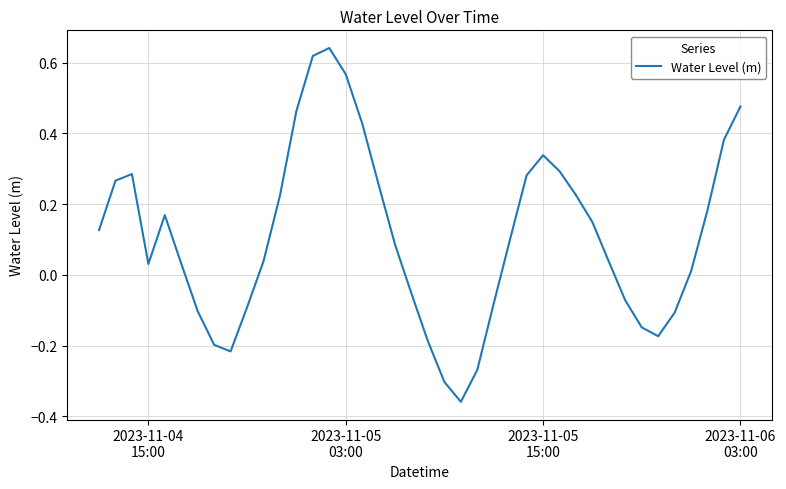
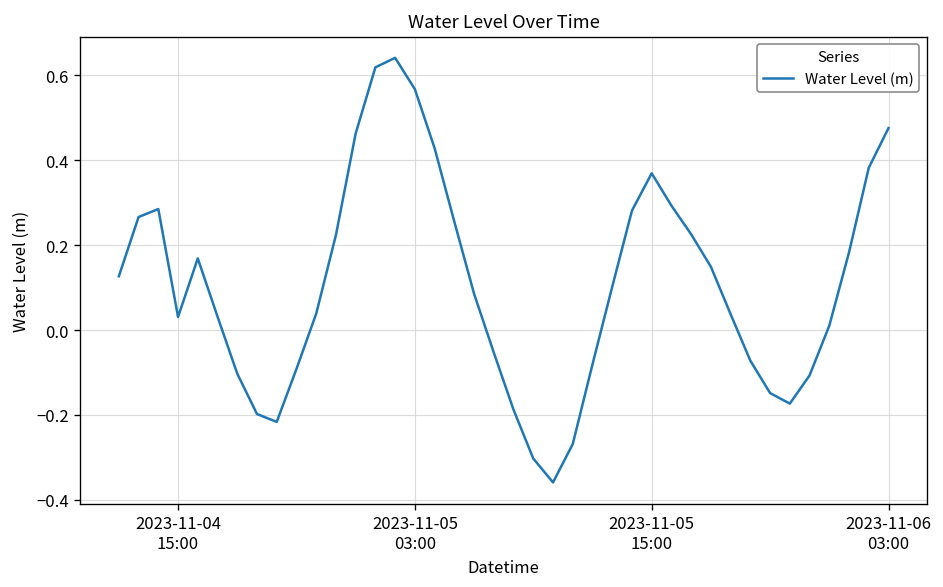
  {
    "2023-11-04 15:00": 0.03,
    "2023-11-05 03:00": 0.57,
-   "2023-11-05 15:00": 0.34,
+   "2023-11-05 15:00": 0.37,
    "2023-11-06 03:00": 0.48
  }
